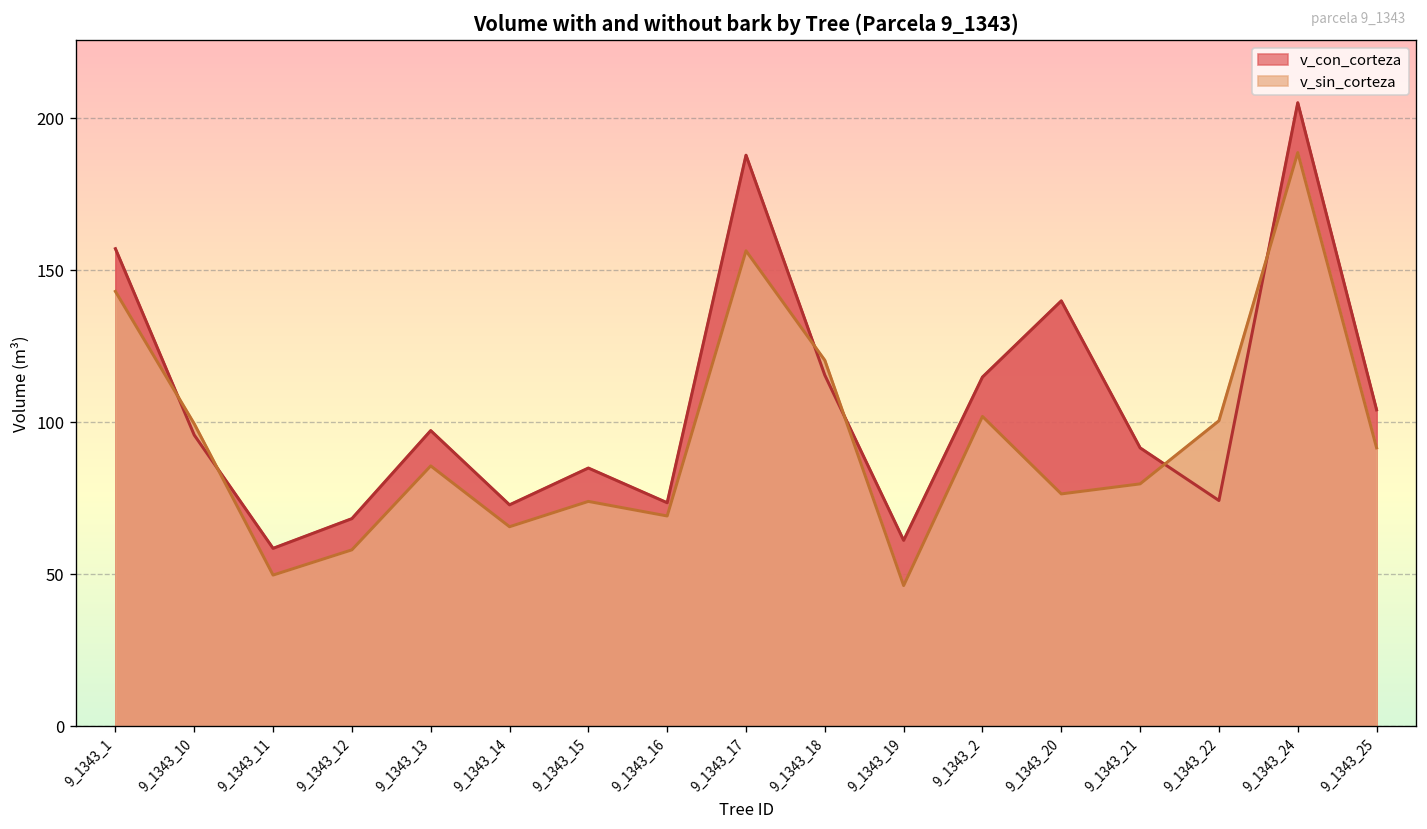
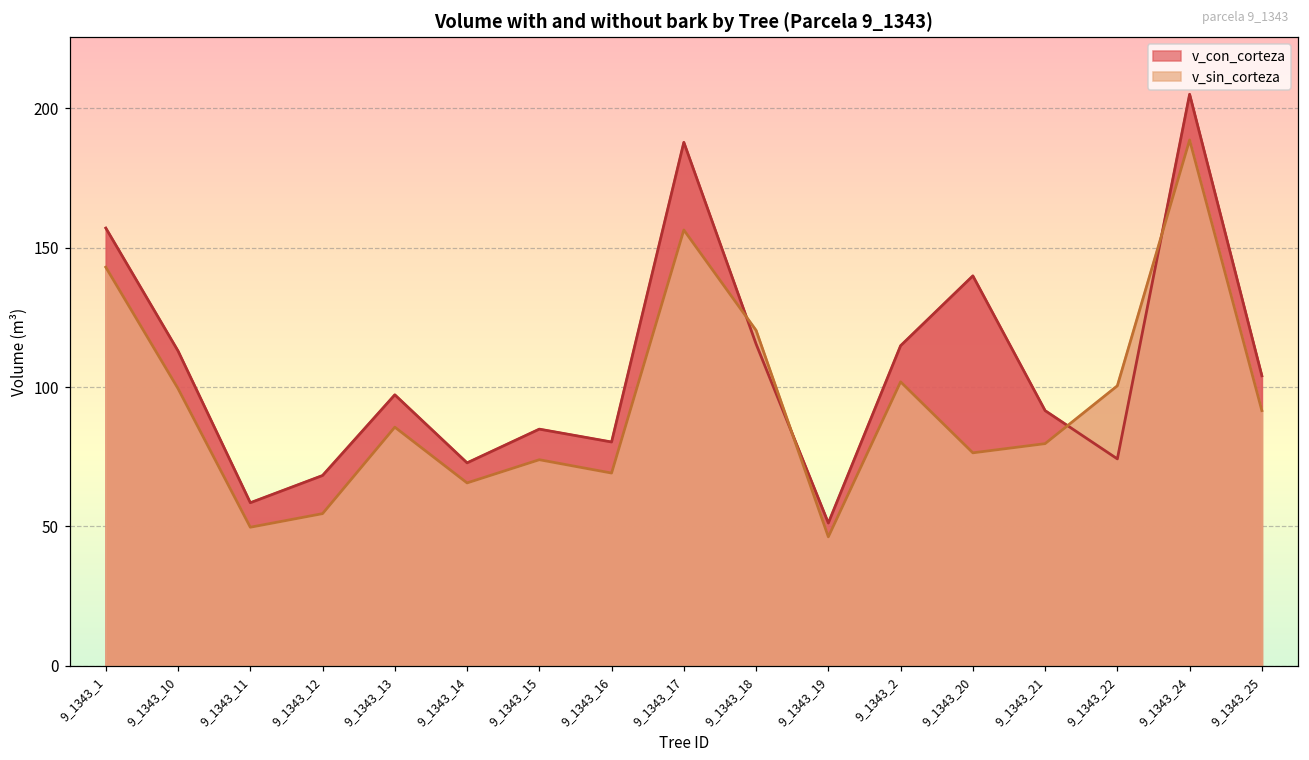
  {
    "v_con_corteza": {
      "9_1343_1": 157,
-     "9_1343_10": 96,
+     "9_1343_10": 113,
      "9_1343_11": 58,
      "9_1343_12": 68,
      "9_1343_13": 97,
      "9_1343_14": 73,
      "9_1343_15": 85,
-     "9_1343_16": 73,
+     "9_1343_16": 80,
      "9_1343_17": 188,
      "9_1343_18": 115,
-     "9_1343_19": 61,
+     "9_1343_19": 51,
      "9_1343_2": 115,
      "9_1343_20": 140,
      "9_1343_21": 92,
      "9_1343_22": 74,
      "9_1343_24": 205,
      "9_1343_25": 104
    },
    "v_sin_corteza": {
      "9_1343_1": 143,
      "9_1343_10": 99,
      "9_1343_11": 50,
-     "9_1343_12": 58,
+     "9_1343_12": 55,
      "9_1343_13": 86,
      "9_1343_14": 66,
      "9_1343_15": 74,
      "9_1343_16": 69,
      "9_1343_17": 156,
      "9_1343_18": 120,
      "9_1343_19": 46,
      "9_1343_2": 102,
      "9_1343_20": 76,
      "9_1343_21": 80,
      "9_1343_22": 100,
      "9_1343_24": 189,
      "9_1343_25": 92
    }
  }
